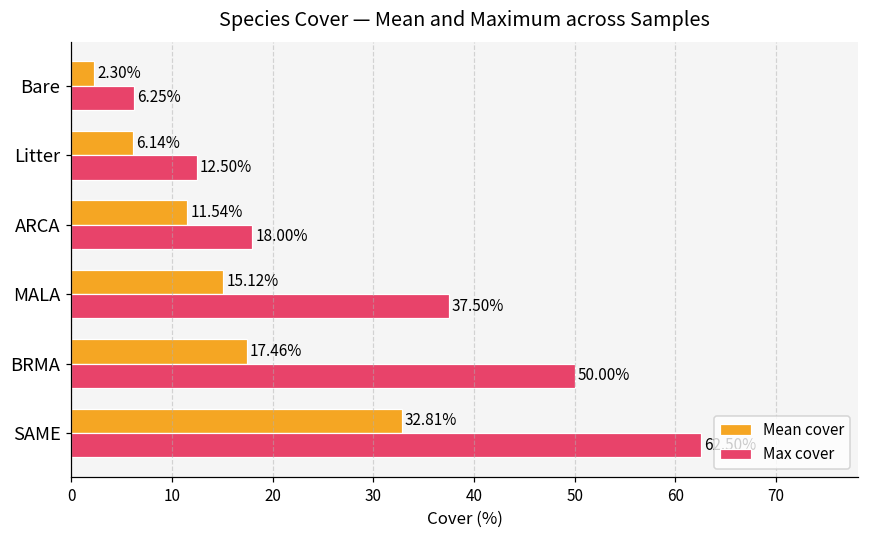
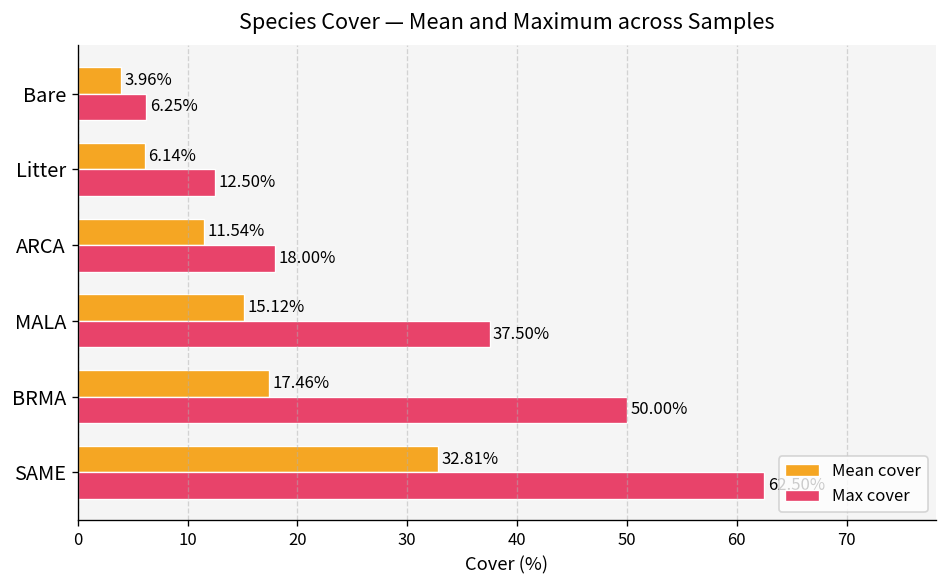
  {
    "Mean cover": {
-     "Bare": "2.30%",
+     "Bare": "3.96%",
      "Litter": "6.14%",
      "ARCA": "11.54%",
      "MALA": "15.12%",
      "BRMA": "17.46%",
      "SAME": "32.81%"
    },
    "Max cover": {
      "Bare": "6.25%",
      "Litter": "12.50%",
      "ARCA": "18.00%",
      "MALA": "37.50%",
      "BRMA": "50.00%"
    }
  }
